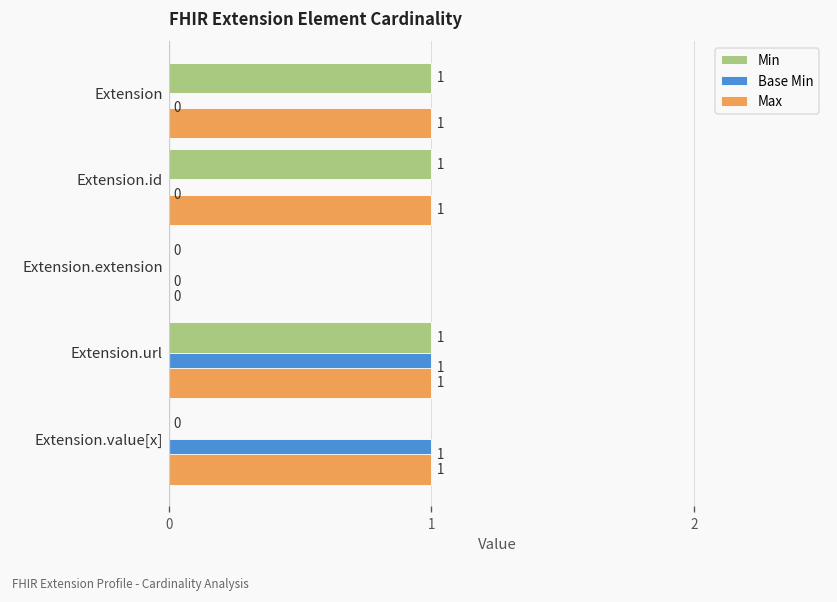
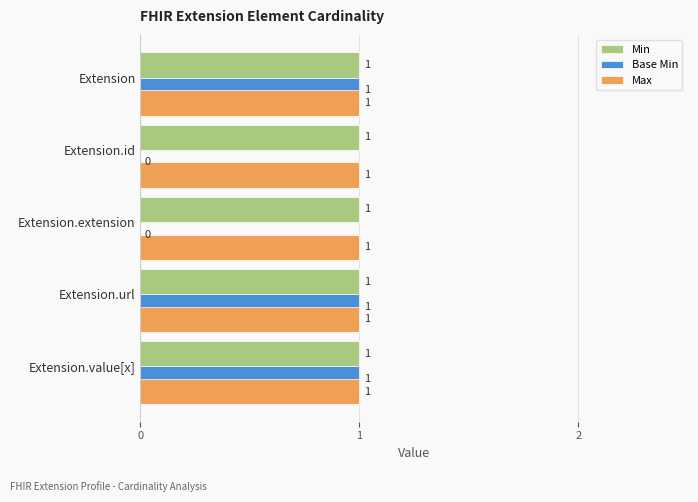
  {
    "Min": {
      "Extension": 1,
      "Extension.id": 1,
-     "Extension.extension": 0,
+     "Extension.extension": 1,
      "Extension.url": 1,
-     "Extension.value[x]": 0
+     "Extension.value[x]": 1
    },
    "Base Min": {
-     "Extension": 0,
+     "Extension": 1,
      "Extension.id": 0,
      "Extension.extension": 0,
      "Extension.url": 1,
      "Extension.value[x]": 1
    },
    "Max": {
      "Extension": 1,
      "Extension.id": 1,
-     "Extension.extension": 0,
+     "Extension.extension": 1,
      "Extension.url": 1,
      "Extension.value[x]": 1
    }
  }
